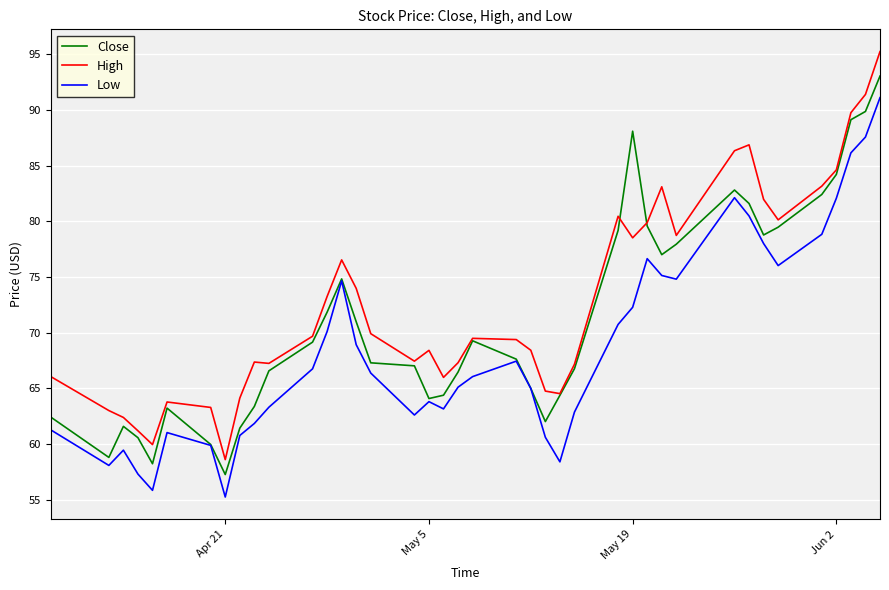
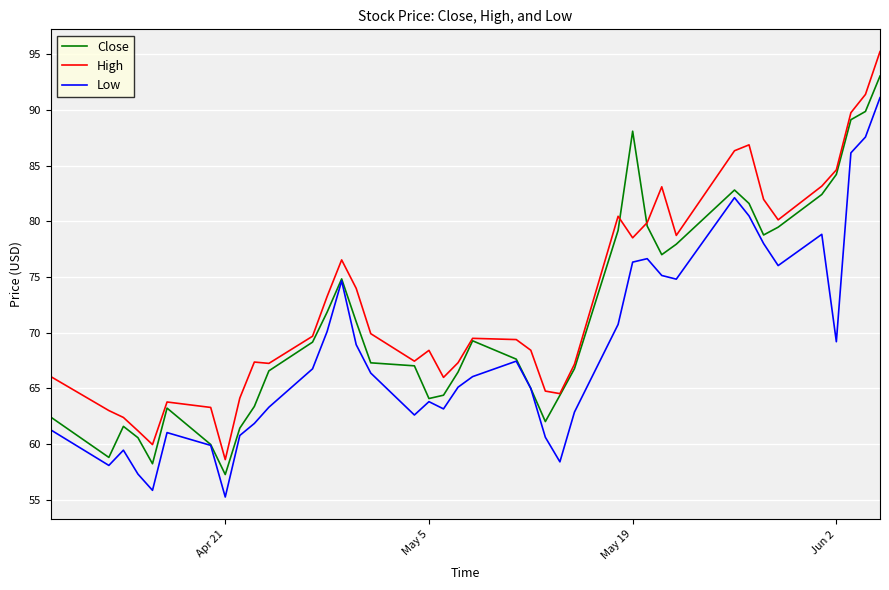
  {
    "Close": {
      "Apr 21": 57.3,
      "May 5": 64.1,
      "May 19": 88.1,
      "Jun 2": 84.2
    },
    "High": {
      "Apr 21": 58.6,
      "May 5": 68.4,
      "May 19": 78.5,
      "Jun 2": 84.6
    },
    "Low": {
      "Apr 21": 55.2,
      "May 5": 63.8,
-     "May 19": 72.3,
-     "Jun 2": 82.1
+     "May 19": 76.3,
+     "Jun 2": 69.2
    }
  }
